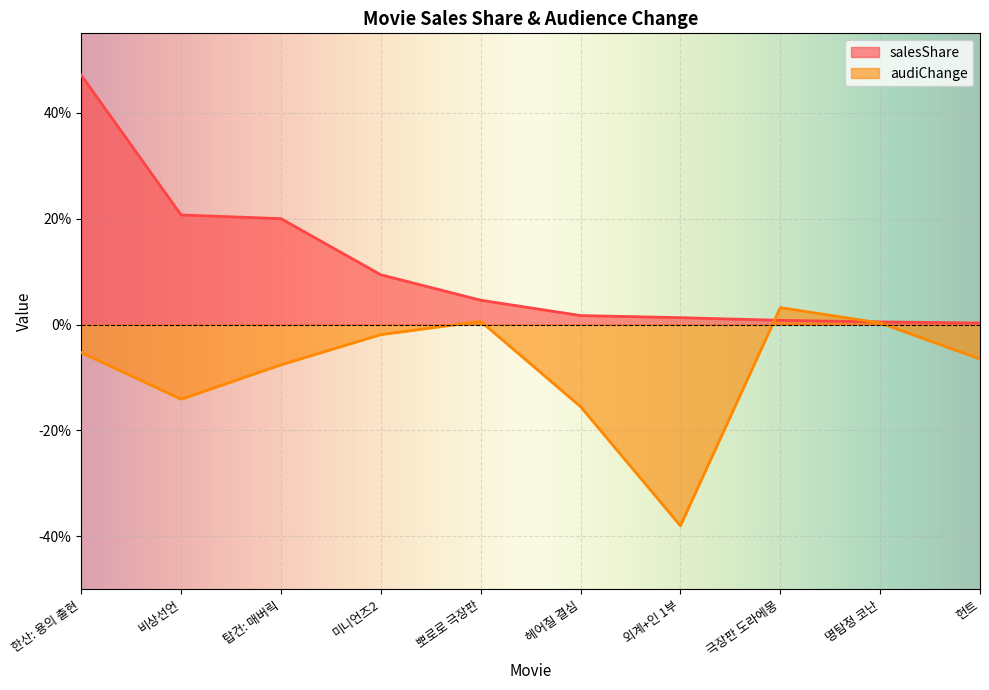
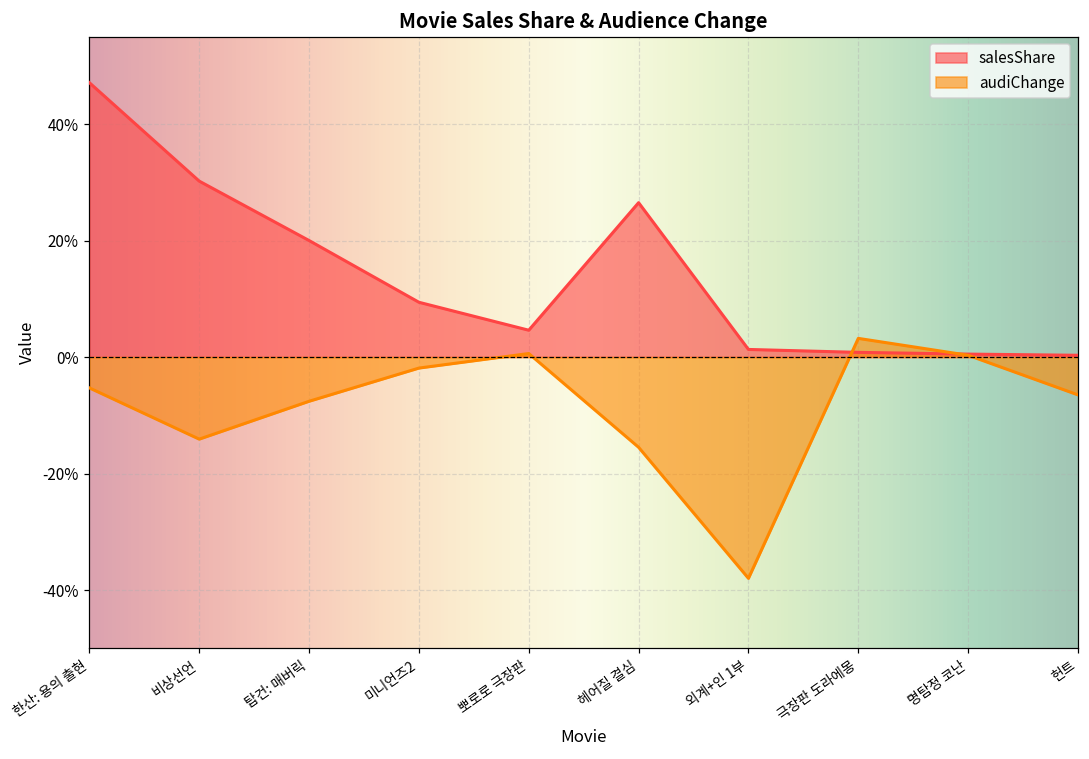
  {
    "salesShare": {
      "한산: 용의 출현": "47%",
-     "비상선언": "21%",
+     "비상선언": "30%",
      "탑건: 매버릭": "20%",
      "미니언즈2": "9%",
      "뽀로로 극장판": "5%",
-     "헤어질 결심": "2%",
+     "헤어질 결심": "27%",
      "외계+인 1부": "1%",
      "극장판 도라에몽": "1%"
    }
  }
